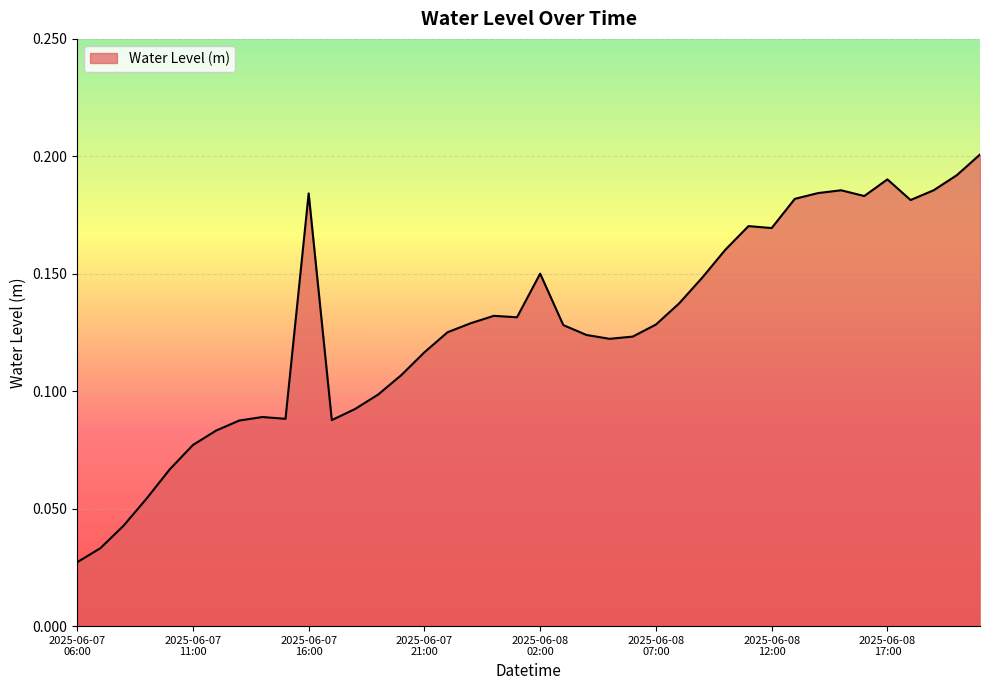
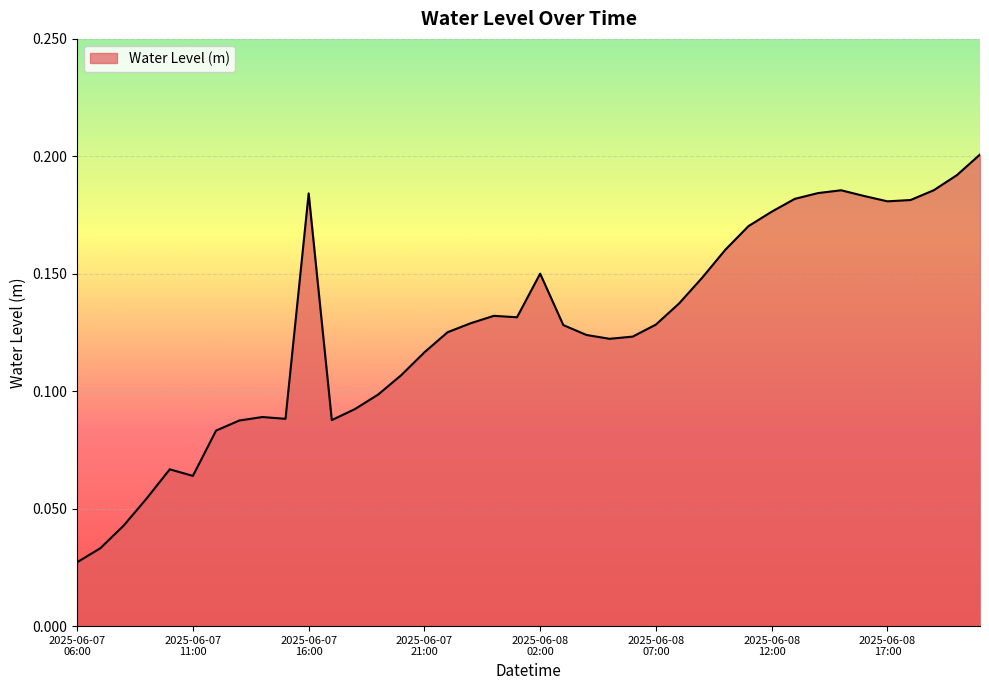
  {
    "2025-06-07 06:00": 0.027,
-   "2025-06-07 11:00": 0.077,
+   "2025-06-07 11:00": 0.064,
    "2025-06-07 16:00": 0.184,
    "2025-06-07 21:00": 0.117,
    "2025-06-08 02:00": 0.150,
    "2025-06-08 07:00": 0.128,
-   "2025-06-08 12:00": 0.169,
-   "2025-06-08 17:00": 0.190
+   "2025-06-08 12:00": 0.176,
+   "2025-06-08 17:00": 0.181
  }
